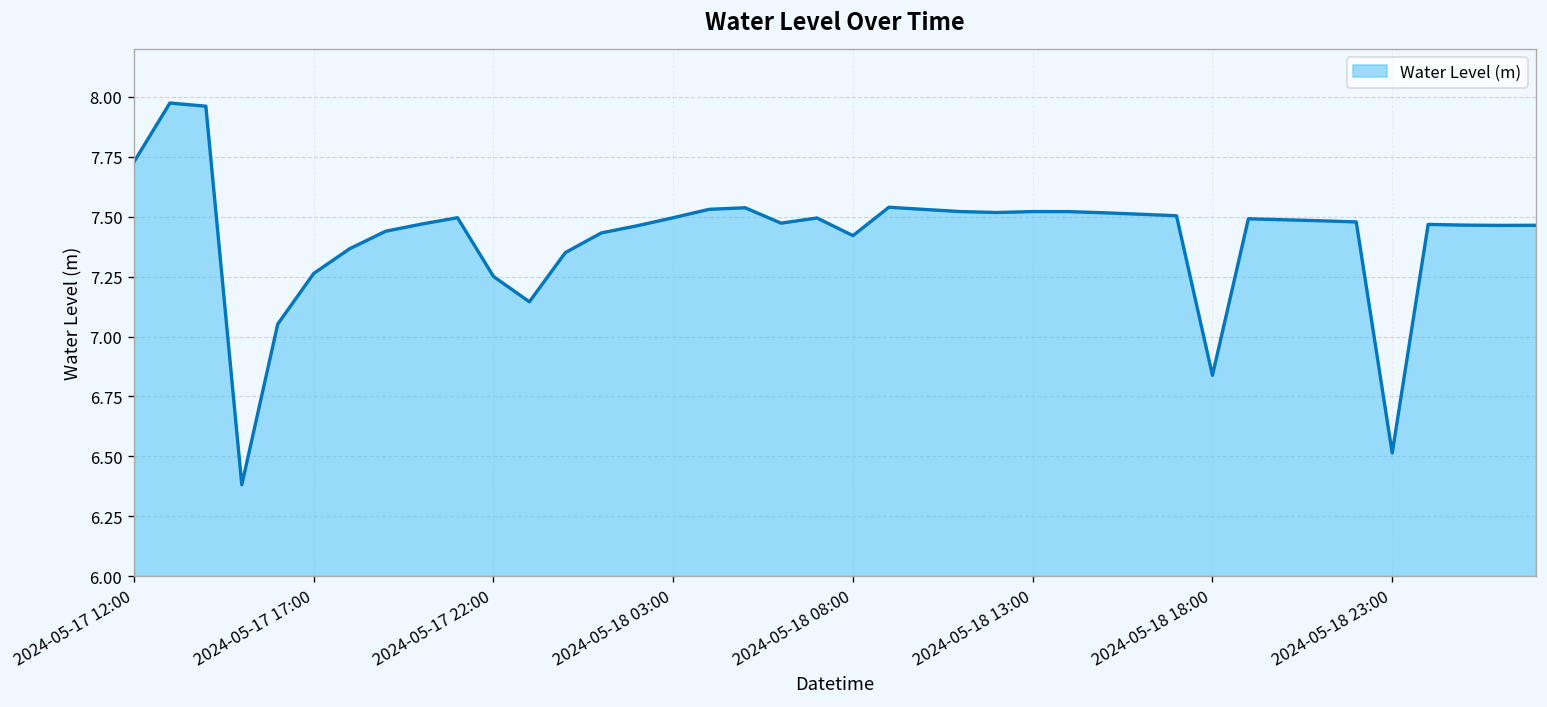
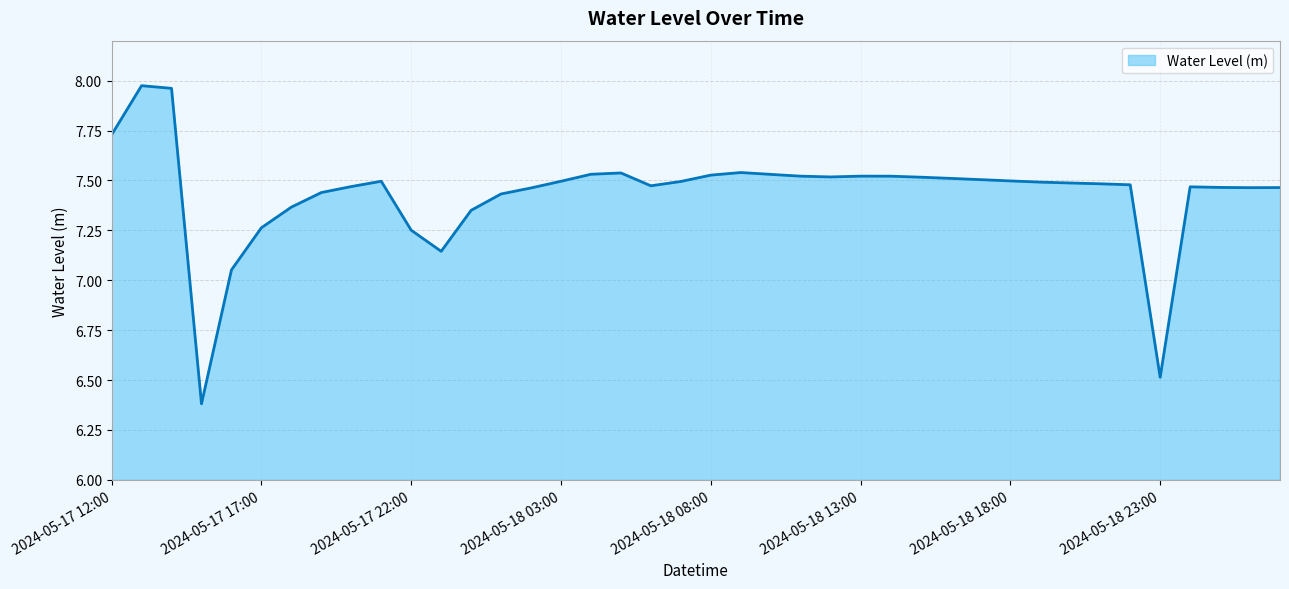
  {
    "2024-05-17 12:00": 7.73,
    "2024-05-17 17:00": 7.26,
    "2024-05-17 22:00": 7.25,
    "2024-05-18 03:00": 7.50,
-   "2024-05-18 08:00": 7.42,
+   "2024-05-18 08:00": 7.53,
    "2024-05-18 13:00": 7.52,
-   "2024-05-18 18:00": 6.84,
+   "2024-05-18 18:00": 7.50,
    "2024-05-18 23:00": 6.51
  }
